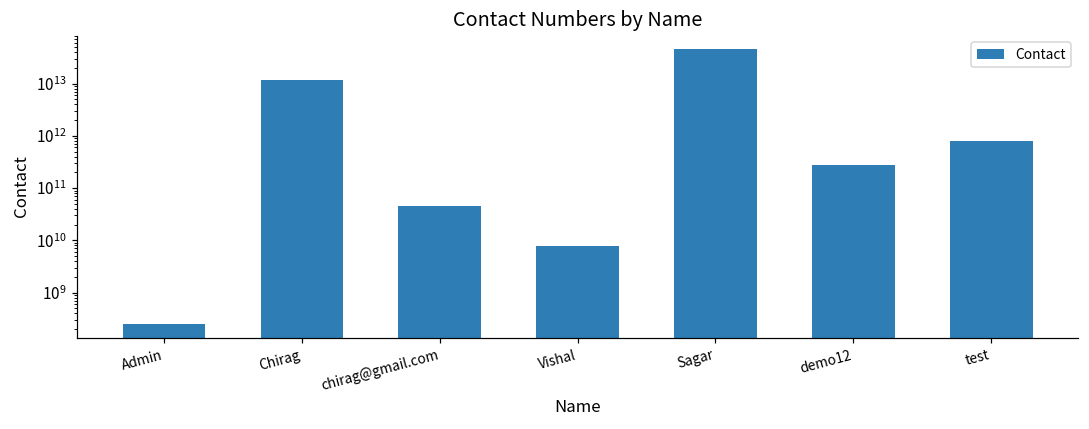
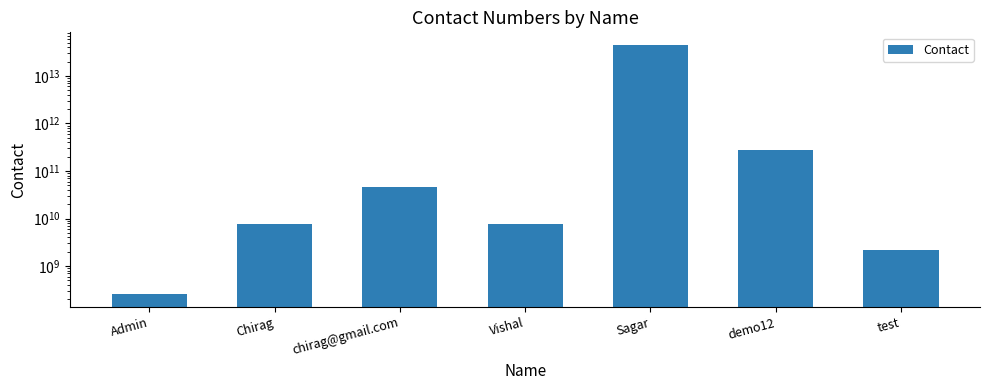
  {
    "Admin": 300000000,
-   "Chirag": 12000000000000,
+   "Chirag": 8000000000,
    "chirag@gmail.com": 50000000000,
    "Vishal": 8000000000,
    "Sagar": 50000000000000,
    "demo12": 300000000000,
-   "test": 800000000000
+   "test": 2000000000
  }
